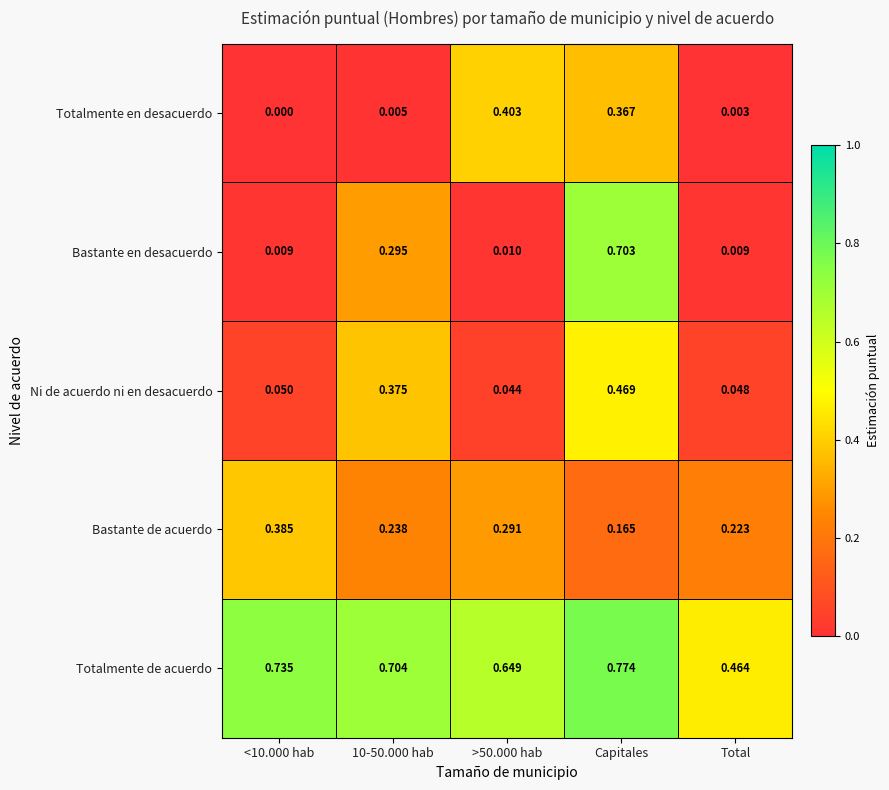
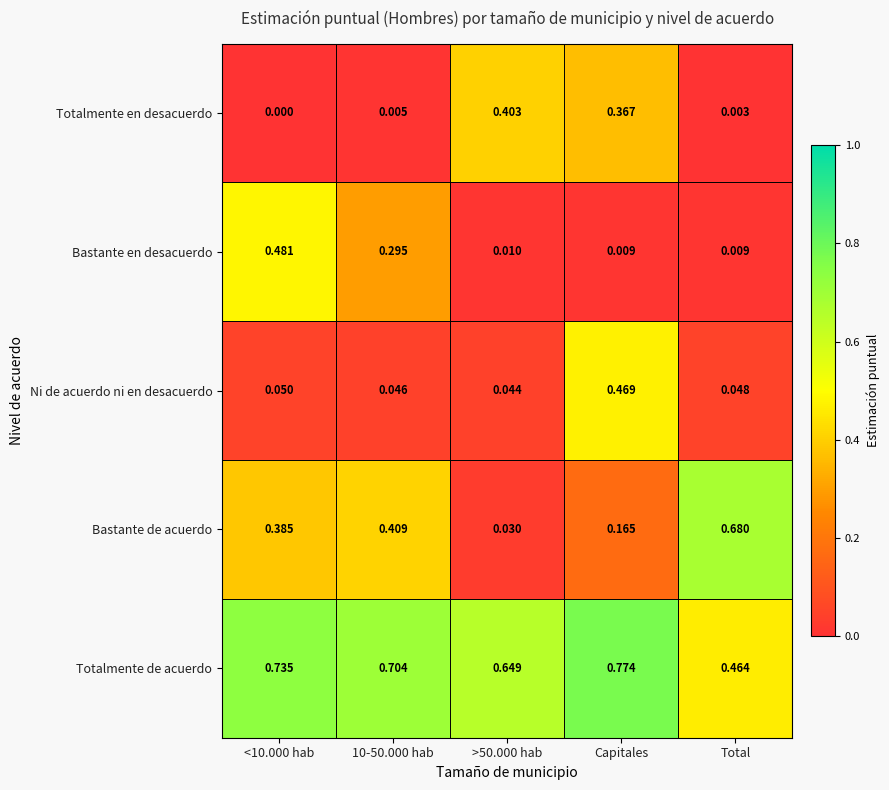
  {
    "Totalmente en desacuerdo": {
      "<10.000 hab": 0.000,
      "10-50.000 hab": 0.005,
      ">50.000 hab": 0.403,
      "Capitales": 0.367,
      "Total": 0.003
    },
    "Bastante en desacuerdo": {
-     "<10.000 hab": 0.009,
+     "<10.000 hab": 0.481,
      "10-50.000 hab": 0.295,
      ">50.000 hab": 0.010,
-     "Capitales": 0.703,
+     "Capitales": 0.009,
      "Total": 0.009
    },
    "Ni de acuerdo ni en desacuerdo": {
      "<10.000 hab": 0.050,
-     "10-50.000 hab": 0.375,
+     "10-50.000 hab": 0.046,
      ">50.000 hab": 0.044,
      "Capitales": 0.469,
      "Total": 0.048
    },
    "Bastante de acuerdo": {
      "<10.000 hab": 0.385,
-     "10-50.000 hab": 0.238,
-     ">50.000 hab": 0.291,
+     "10-50.000 hab": 0.409,
+     ">50.000 hab": 0.030,
      "Capitales": 0.165,
-     "Total": 0.223
+     "Total": 0.680
    },
    "Totalmente de acuerdo": {
      "<10.000 hab": 0.735,
      "10-50.000 hab": 0.704,
      ">50.000 hab": 0.649,
      "Capitales": 0.774,
      "Total": 0.464
    }
  }
